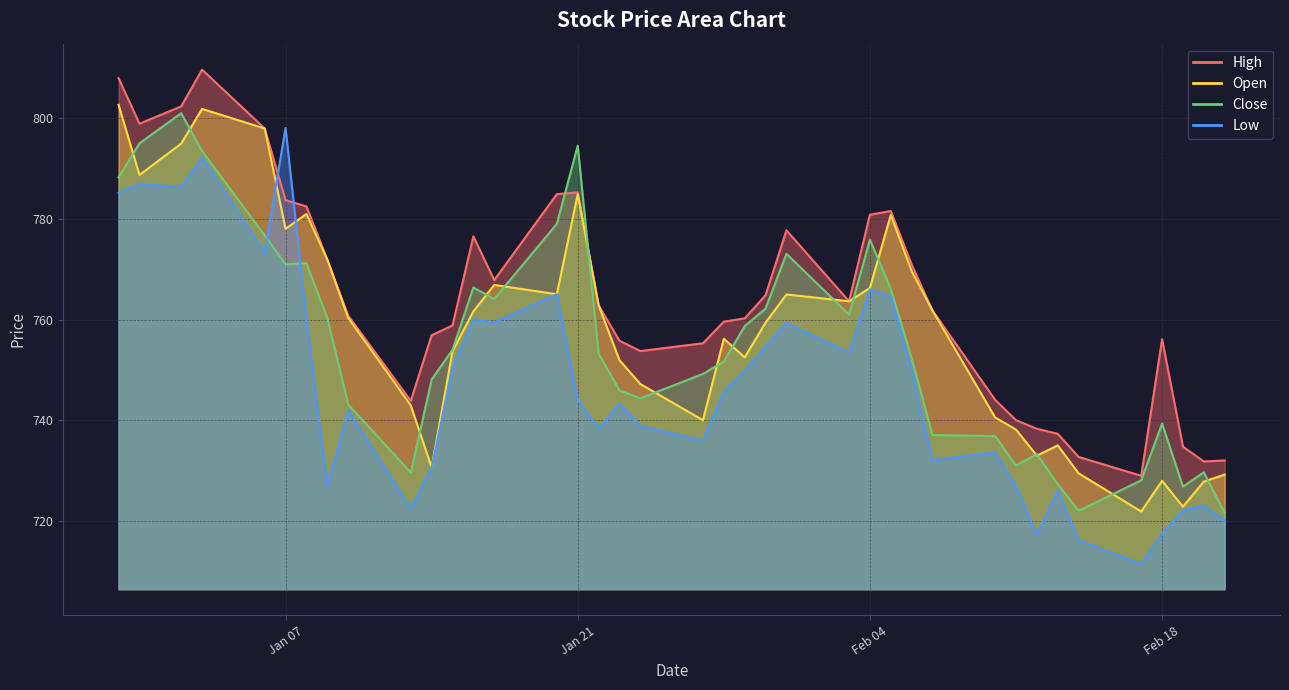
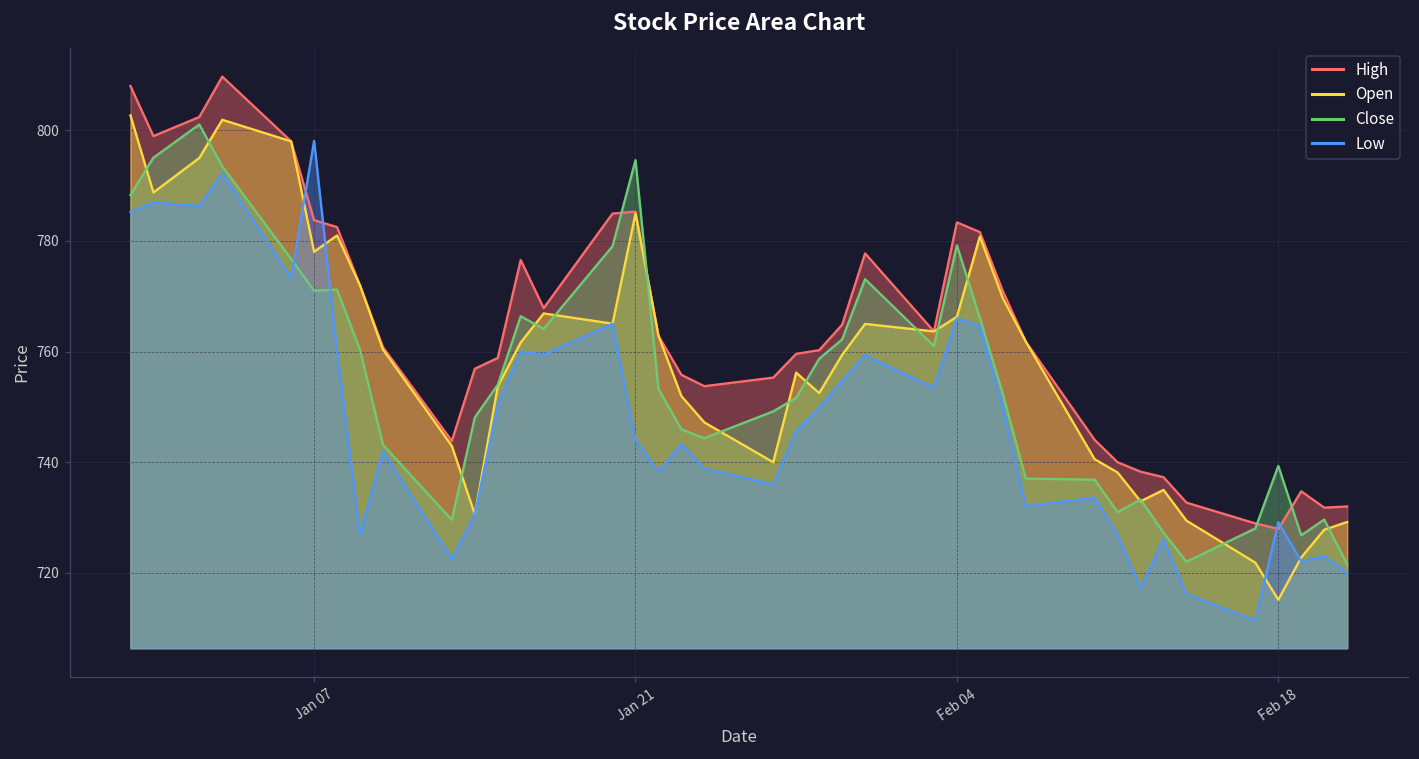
  {
    "High": {
      "Jan 07": 784,
-     "Feb 04": 781,
-     "Feb 18": 756
+     "Feb 04": 783,
+     "Feb 18": 728
    },
    "Open": {
      "Jan 07": 778,
-     "Feb 18": 728
+     "Feb 18": 715
    },
    "Close": {
      "Jan 07": 771,
      "Jan 21": 795,
-     "Feb 04": 776,
+     "Feb 04": 779,
      "Feb 18": 739
    },
    "Low": {
      "Jan 07": 798,
      "Jan 21": 744,
-     "Feb 18": 717
+     "Feb 18": 729
    }
  }
